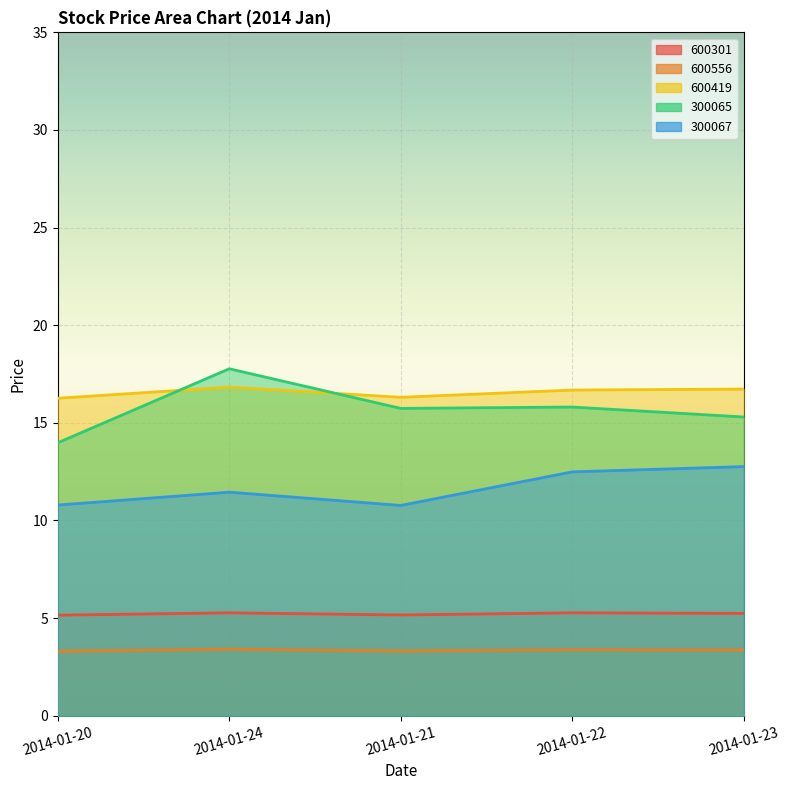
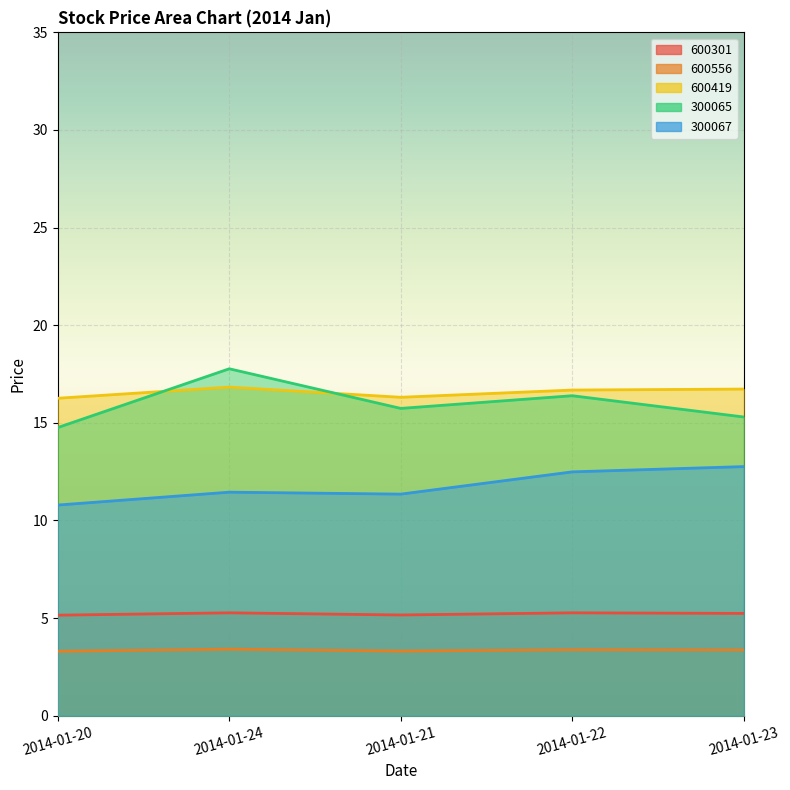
  {
    "300065": {
-     "2014-01-20": 14.0,
+     "2014-01-20": 14.8,
      "2014-01-24": 17.8,
      "2014-01-21": 15.7,
-     "2014-01-22": 15.8,
+     "2014-01-22": 16.4,
      "2014-01-23": 15.3
    },
    "300067": {
      "2014-01-20": 10.8,
      "2014-01-24": 11.5,
-     "2014-01-21": 10.8,
+     "2014-01-21": 11.4,
      "2014-01-22": 12.5,
      "2014-01-23": 12.8
    }
  }
